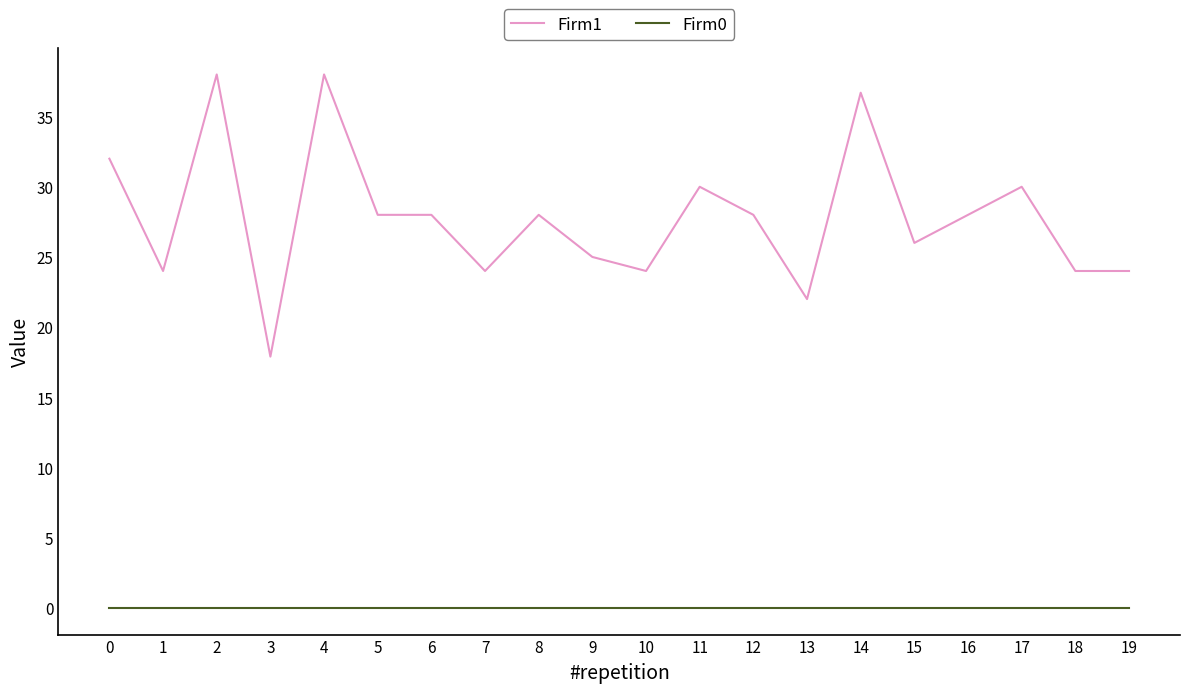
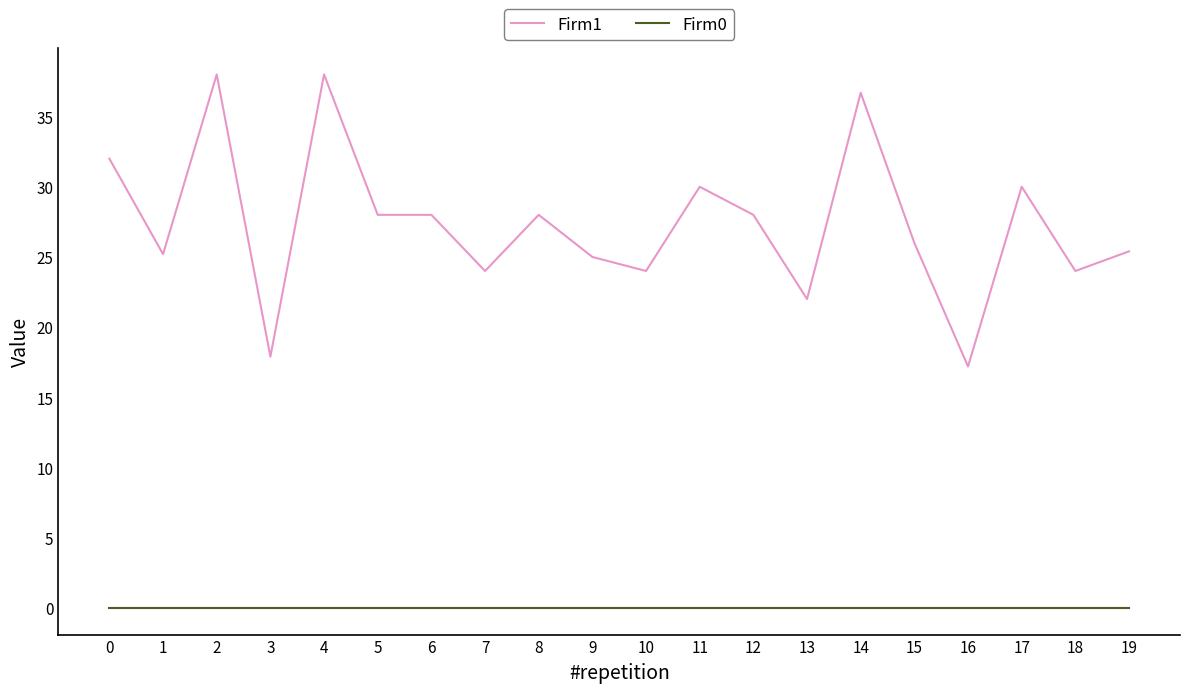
  {
    "Firm1": {
      "0": 32.0,
-     "1": 24.0,
+     "1": 25.2,
      "2": 38.0,
      "3": 17.9,
      "4": 38.0,
      "5": 28.0,
      "6": 28.0,
      "7": 24.0,
      "8": 28.0,
      "9": 25.0,
      "10": 24.0,
      "11": 30.0,
      "12": 28.0,
      "13": 22.0,
      "14": 36.7,
      "15": 26.0,
-     "16": 28.0,
+     "16": 17.2,
      "17": 30.0,
      "18": 24.0,
-     "19": 24.0
+     "19": 25.4
    },
    "Firm0": {
      "0": 0.0,
      "1": 0.0,
      "2": 0.0,
      "3": 0.0,
      "4": 0.0,
      "5": 0.0,
      "6": 0.0,
      "7": 0.0,
      "8": 0.0,
      "9": 0.0,
      "10": 0.0,
      "11": 0.0,
      "12": 0.0,
      "13": 0.0,
      "14": 0.0,
      "15": 0.0,
      "16": 0.0,
      "17": 0.0,
      "18": 0.0,
      "19": 0.0
    }
  }
